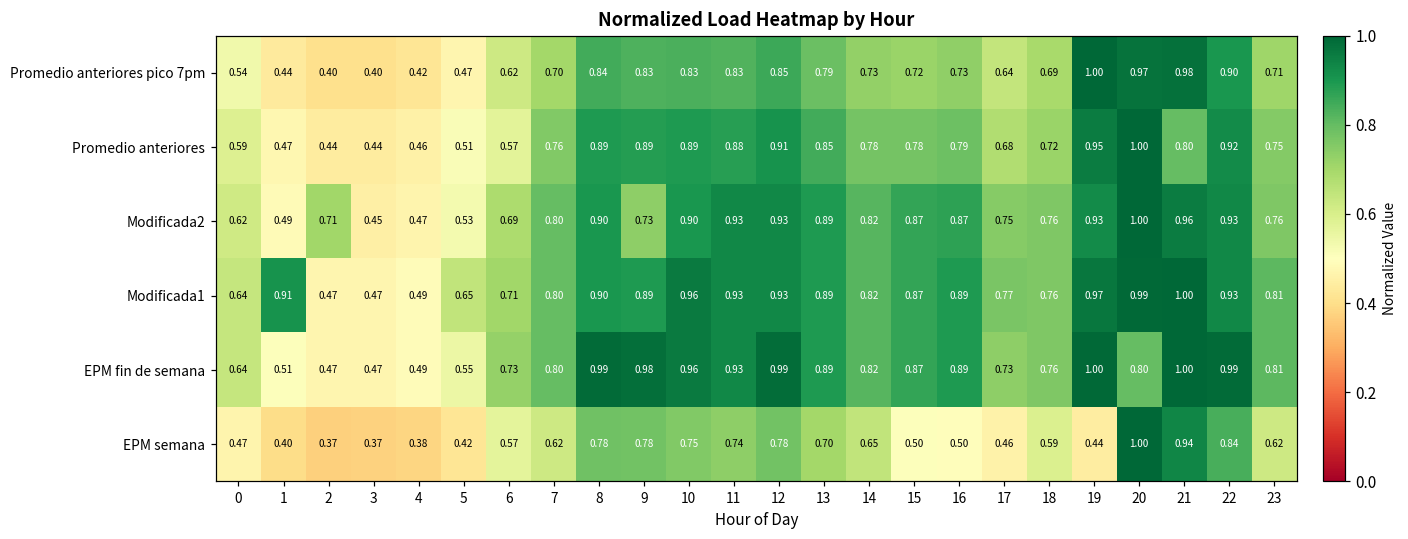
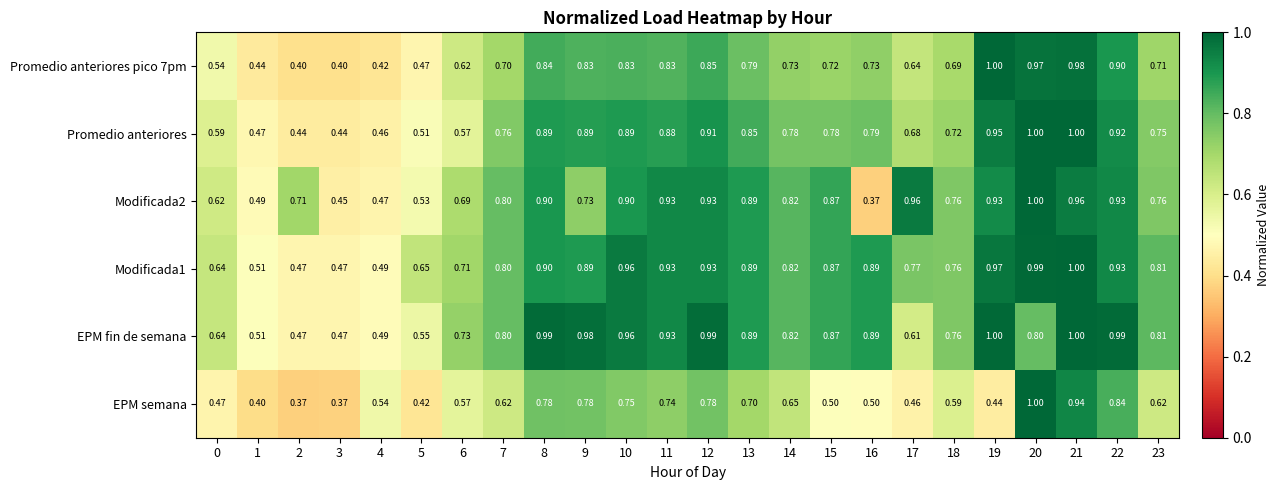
  {
    "Promedio anteriores pico 7pm": {
      "0": 0.54,
      "1": 0.44,
      "2": 0.40,
      "3": 0.40,
      "4": 0.42,
      "5": 0.47,
      "6": 0.62,
      "7": 0.70,
      "8": 0.84,
      "9": 0.83,
      "10": 0.83,
      "11": 0.83,
      "12": 0.85,
      "13": 0.79,
      "14": 0.73,
      "15": 0.72,
      "16": 0.73,
      "17": 0.64,
      "18": 0.69,
      "19": 1.00,
      "20": 0.97,
      "21": 0.98,
      "22": 0.90,
      "23": 0.71
    },
    "Promedio anteriores": {
      "0": 0.59,
      "1": 0.47,
      "2": 0.44,
      "3": 0.44,
      "4": 0.46,
      "5": 0.51,
      "6": 0.57,
      "7": 0.76,
      "8": 0.89,
      "9": 0.89,
      "10": 0.89,
      "11": 0.88,
      "12": 0.91,
      "13": 0.85,
      "14": 0.78,
      "15": 0.78,
      "16": 0.79,
      "17": 0.68,
      "18": 0.72,
      "19": 0.95,
      "20": 1.00,
-     "21": 0.80,
+     "21": 1.00,
      "22": 0.92,
      "23": 0.75
    },
    "Modificada2": {
      "0": 0.62,
      "1": 0.49,
      "2": 0.71,
      "3": 0.45,
      "4": 0.47,
      "5": 0.53,
      "6": 0.69,
      "7": 0.80,
      "8": 0.90,
      "9": 0.73,
      "10": 0.90,
      "11": 0.93,
      "12": 0.93,
      "13": 0.89,
      "14": 0.82,
      "15": 0.87,
-     "16": 0.87,
-     "17": 0.75,
+     "16": 0.37,
+     "17": 0.96,
      "18": 0.76,
      "19": 0.93,
      "20": 1.00,
      "21": 0.96,
      "22": 0.93,
      "23": 0.76
    },
    "Modificada1": {
      "0": 0.64,
-     "1": 0.91,
+     "1": 0.51,
      "2": 0.47,
      "3": 0.47,
      "4": 0.49,
      "5": 0.65,
      "6": 0.71,
      "7": 0.80,
      "8": 0.90,
      "9": 0.89,
      "10": 0.96,
      "11": 0.93,
      "12": 0.93,
      "13": 0.89,
      "14": 0.82,
      "15": 0.87,
      "16": 0.89,
      "17": 0.77,
      "18": 0.76,
      "19": 0.97,
      "20": 0.99,
      "21": 1.00,
      "22": 0.93,
      "23": 0.81
    },
    "EPM fin de semana": {
      "0": 0.64,
      "1": 0.51,
      "2": 0.47,
      "3": 0.47,
      "4": 0.49,
      "5": 0.55,
      "6": 0.73,
      "7": 0.80,
      "8": 0.99,
      "9": 0.98,
      "10": 0.96,
      "11": 0.93,
      "12": 0.99,
      "13": 0.89,
      "14": 0.82,
      "15": 0.87,
      "16": 0.89,
-     "17": 0.73,
+     "17": 0.61,
      "18": 0.76,
      "19": 1.00,
      "20": 0.80,
      "21": 1.00,
      "22": 0.99,
      "23": 0.81
    },
    "EPM semana": {
      "0": 0.47,
      "1": 0.40,
      "2": 0.37,
      "3": 0.37,
-     "4": 0.38,
+     "4": 0.54,
      "5": 0.42,
      "6": 0.57,
      "7": 0.62,
      "8": 0.78,
      "9": 0.78,
      "10": 0.75,
      "11": 0.74,
      "12": 0.78,
      "13": 0.70,
      "14": 0.65,
      "15": 0.50,
      "16": 0.50,
      "17": 0.46,
      "18": 0.59,
      "19": 0.44,
      "20": 1.00,
      "21": 0.94,
      "22": 0.84,
      "23": 0.62
    }
  }
